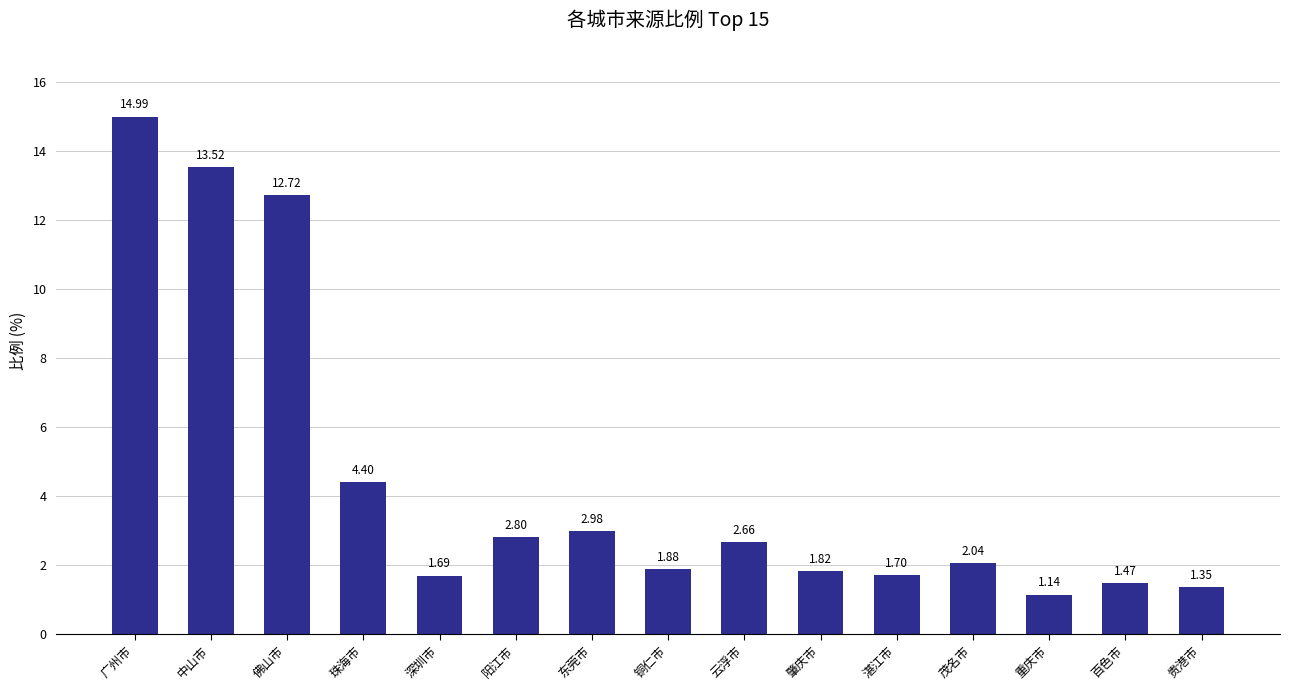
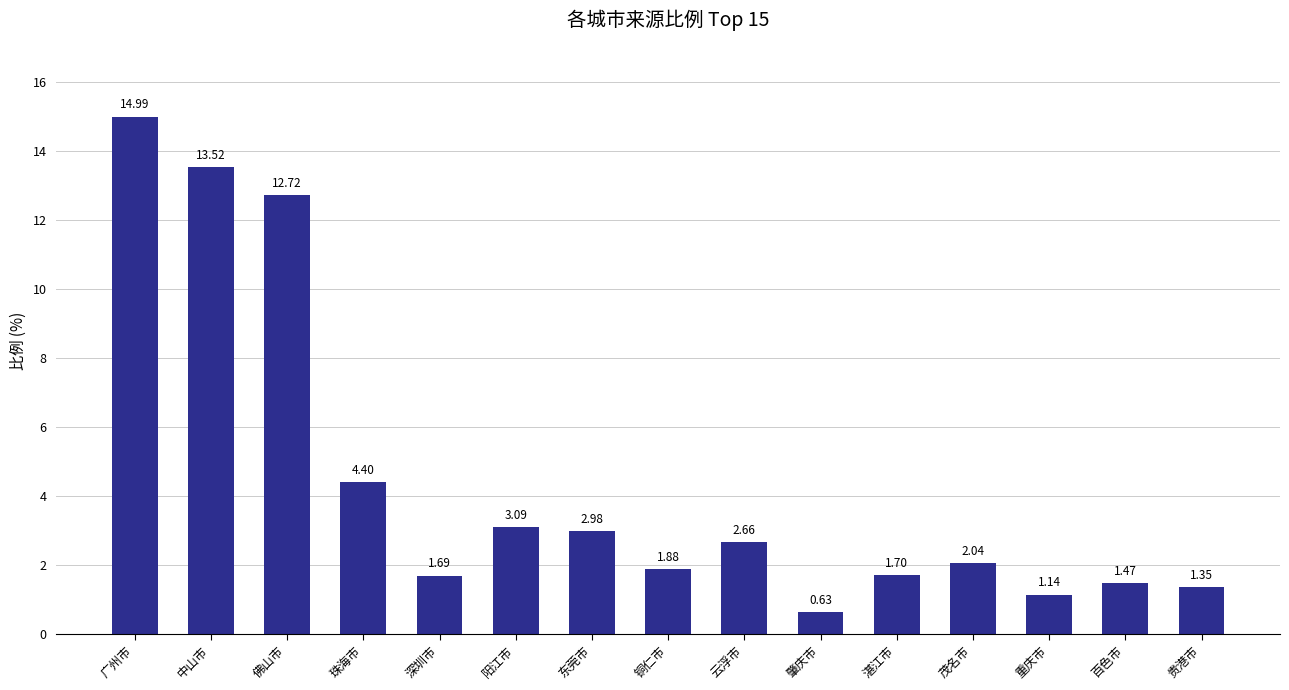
  {
    "广州市": 14.99,
    "中山市": 13.52,
    "佛山市": 12.72,
    "珠海市": 4.40,
    "深圳市": 1.69,
-   "阳江市": 2.80,
+   "阳江市": 3.09,
    "东莞市": 2.98,
    "铜仁市": 1.88,
    "云浮市": 2.66,
-   "肇庆市": 1.82,
+   "肇庆市": 0.63,
    "湛江市": 1.70,
    "茂名市": 2.04,
    "重庆市": 1.14,
    "百色市": 1.47,
    "贵港市": 1.35
  }
